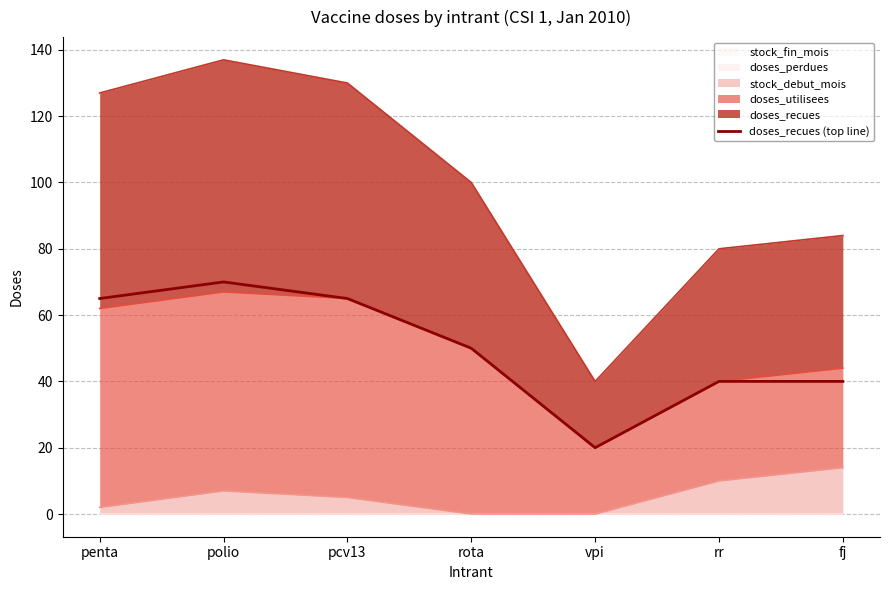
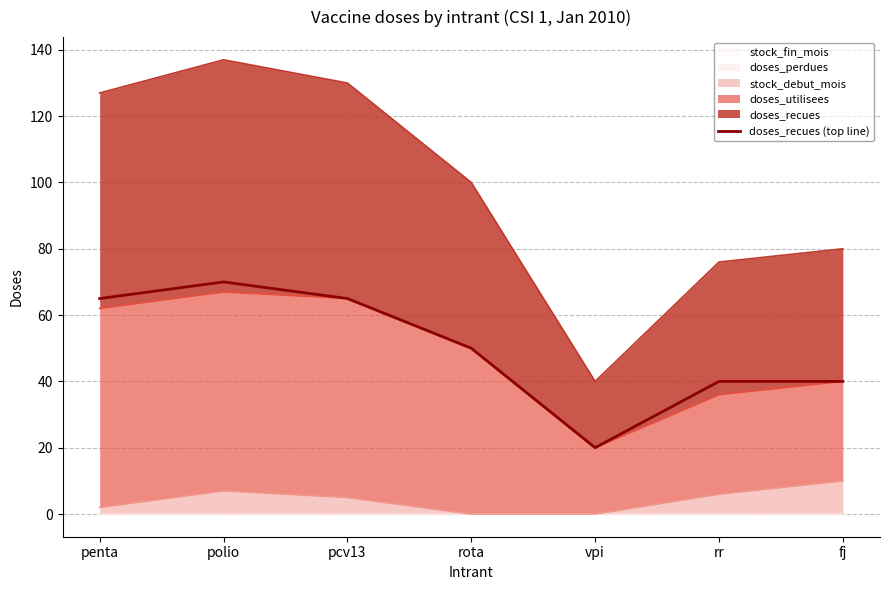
  {
    "doses_perdues": {
      "penta": 0,
      "polio": 0,
      "pcv13": 0,
      "rr": 0,
      "fj": 0
    },
    "stock_debut_mois": {
      "penta": 2,
      "polio": 7,
      "pcv13": 5,
-     "rr": 10,
-     "fj": 14
+     "rr": 6,
+     "fj": 10
    },
    "doses_recues (top line)": {
      "penta": 65,
      "polio": 70
    }
  }
